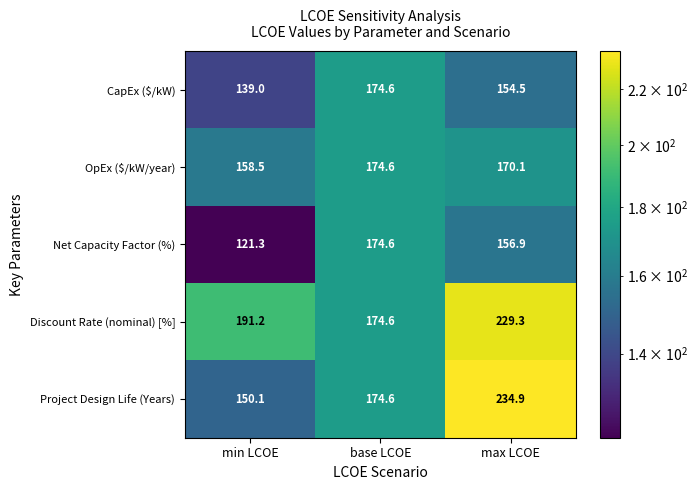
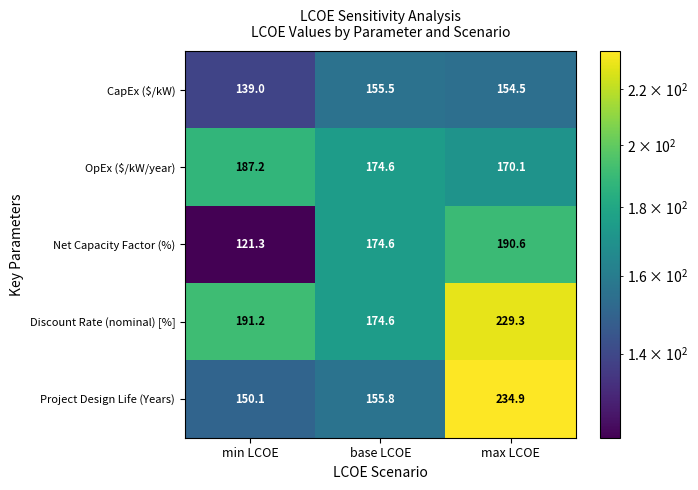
  {
    "CapEx ($/kW)": {
      "min LCOE": 139.0,
-     "base LCOE": 174.6,
+     "base LCOE": 155.5,
      "max LCOE": 154.5
    },
    "OpEx ($/kW/year)": {
-     "min LCOE": 158.5,
+     "min LCOE": 187.2,
      "base LCOE": 174.6,
      "max LCOE": 170.1
    },
    "Net Capacity Factor (%)": {
      "min LCOE": 121.3,
      "base LCOE": 174.6,
-     "max LCOE": 156.9
+     "max LCOE": 190.6
    },
    "Discount Rate (nominal) [%]": {
      "min LCOE": 191.2,
      "base LCOE": 174.6,
      "max LCOE": 229.3
    },
    "Project Design Life (Years)": {
      "min LCOE": 150.1,
-     "base LCOE": 174.6,
+     "base LCOE": 155.8,
      "max LCOE": 234.9
    }
  }
